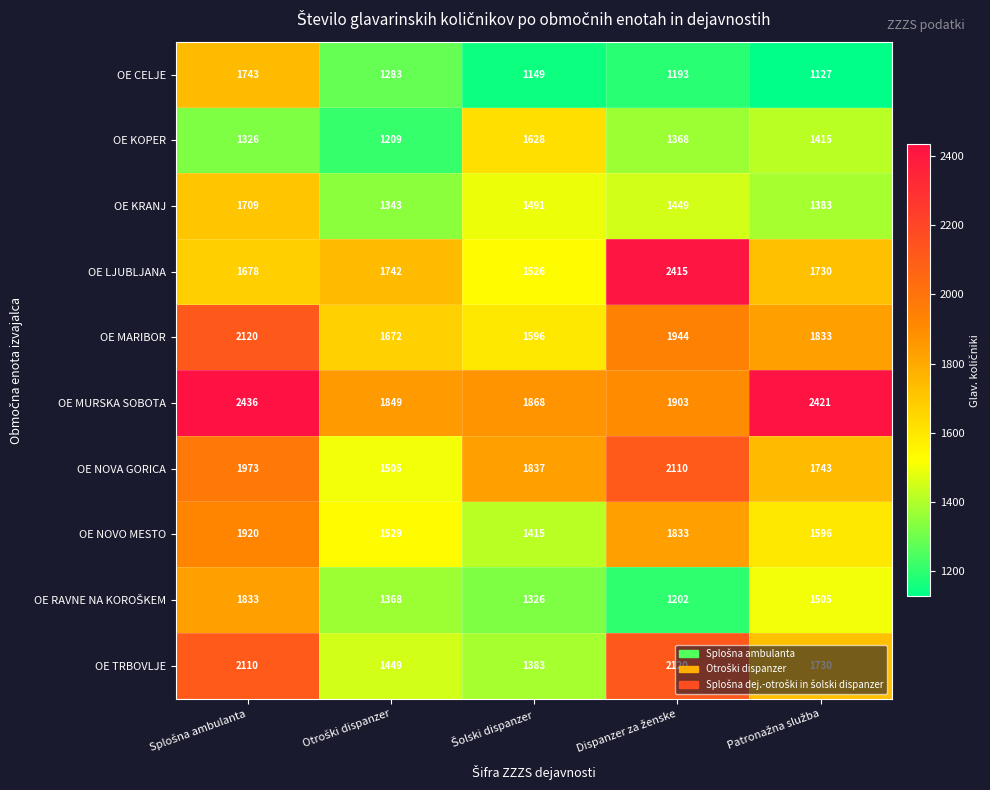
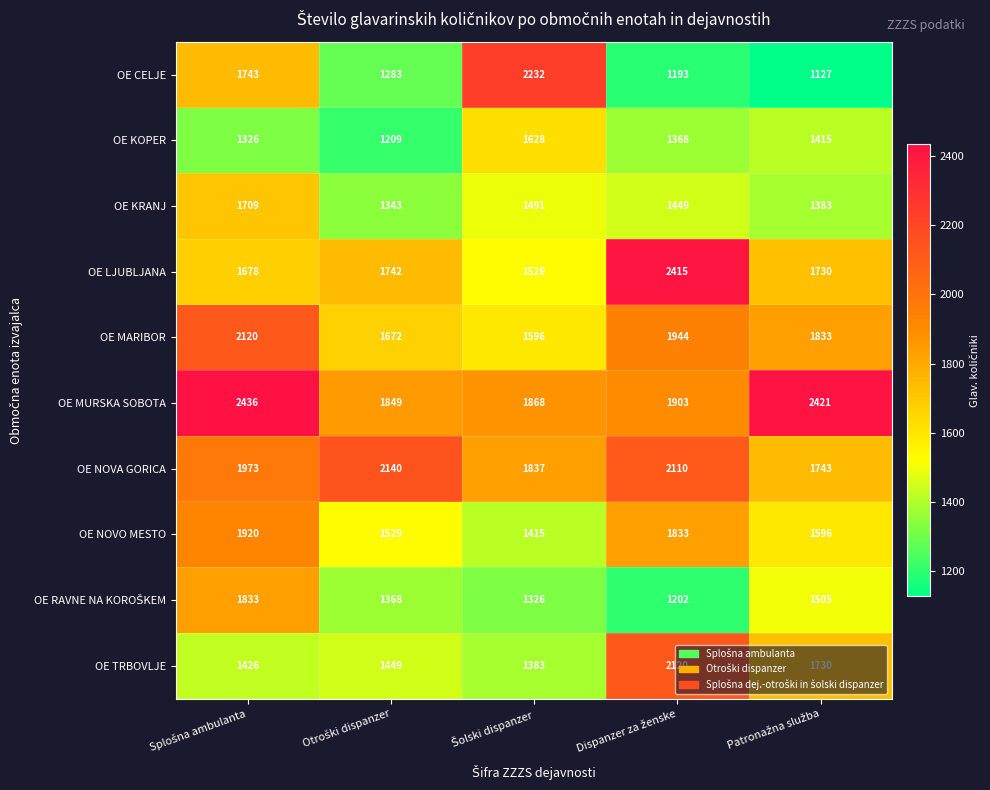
  {
    "OE CELJE": {
      "Splošna ambulanta": 1743,
      "Otroški dispanzer": 1283,
-     "Šolski dispanzer": 1149,
+     "Šolski dispanzer": 2232,
      "Dispanzer za ženske": 1193,
      "Patronažna služba": 1127
    },
    "OE KOPER": {
      "Splošna ambulanta": 1326,
      "Otroški dispanzer": 1209,
      "Šolski dispanzer": 1628,
      "Dispanzer za ženske": 1368,
      "Patronažna služba": 1415
    },
    "OE KRANJ": {
      "Splošna ambulanta": 1709,
      "Otroški dispanzer": 1343,
      "Šolski dispanzer": 1491,
      "Dispanzer za ženske": 1449,
      "Patronažna služba": 1383
    },
    "OE LJUBLJANA": {
      "Splošna ambulanta": 1678,
      "Otroški dispanzer": 1742,
      "Šolski dispanzer": 1526,
      "Dispanzer za ženske": 2415,
      "Patronažna služba": 1730
    },
    "OE MARIBOR": {
      "Splošna ambulanta": 2120,
      "Otroški dispanzer": 1672,
      "Šolski dispanzer": 1596,
      "Dispanzer za ženske": 1944,
      "Patronažna služba": 1833
    },
    "OE MURSKA SOBOTA": {
      "Splošna ambulanta": 2436,
      "Otroški dispanzer": 1849,
      "Šolski dispanzer": 1868,
      "Dispanzer za ženske": 1903,
      "Patronažna služba": 2421
    },
    "OE NOVA GORICA": {
      "Splošna ambulanta": 1973,
-     "Otroški dispanzer": 1505,
+     "Otroški dispanzer": 2140,
      "Šolski dispanzer": 1837,
      "Dispanzer za ženske": 2110,
      "Patronažna služba": 1743
    },
    "OE NOVO MESTO": {
      "Splošna ambulanta": 1920,
      "Otroški dispanzer": 1529,
      "Šolski dispanzer": 1415,
      "Dispanzer za ženske": 1833,
      "Patronažna služba": 1596
    },
    "OE RAVNE NA KOROŠKEM": {
      "Splošna ambulanta": 1833,
      "Otroški dispanzer": 1368,
      "Šolski dispanzer": 1326,
      "Dispanzer za ženske": 1202,
      "Patronažna služba": 1505
    },
    "OE TRBOVLJE": {
-     "Splošna ambulanta": 2110,
+     "Splošna ambulanta": 1426,
      "Otroški dispanzer": 1449,
      "Šolski dispanzer": 1383
    }
  }
